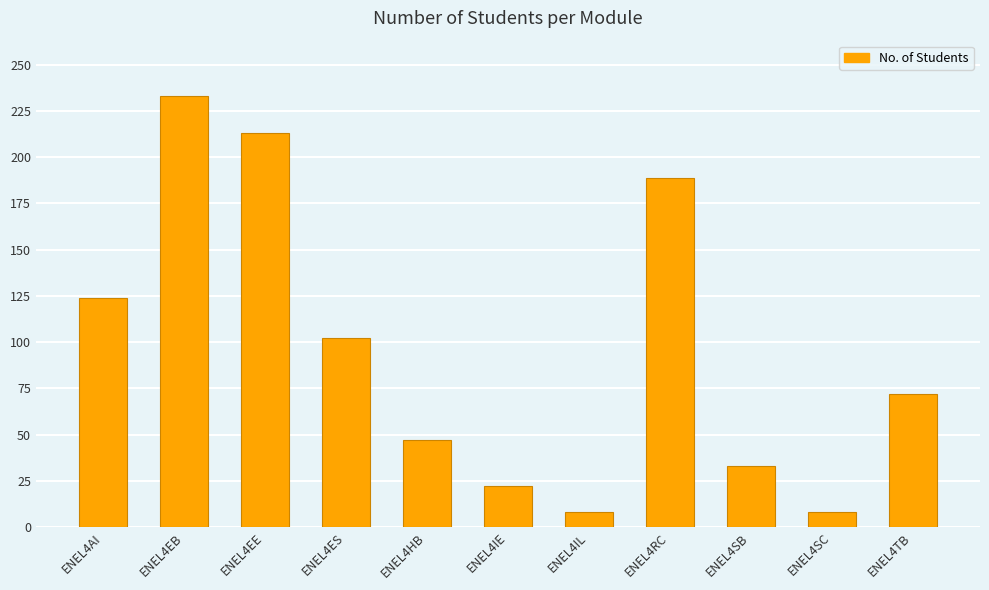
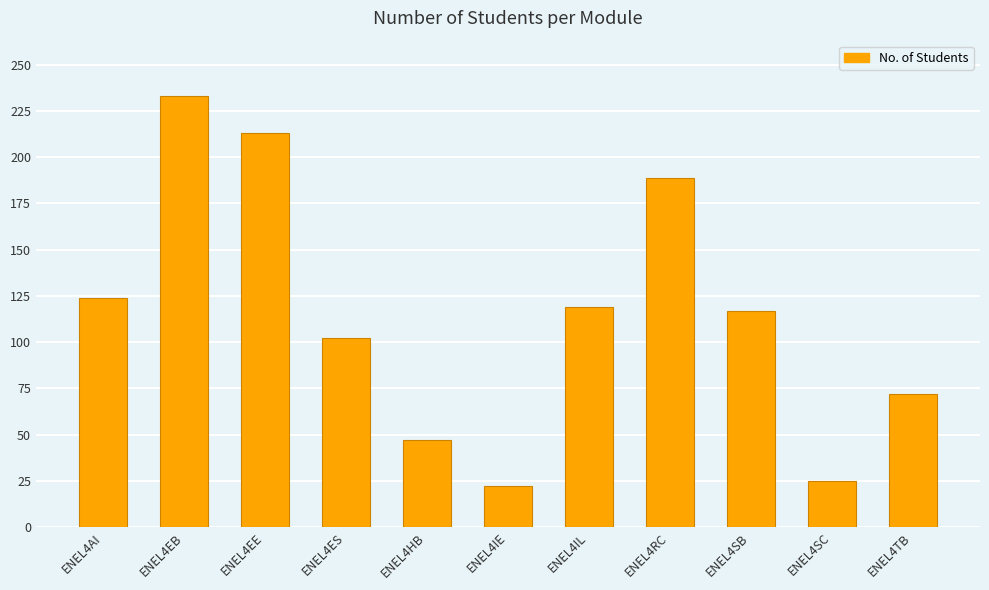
  {
    "ENEL4AI": 124,
    "ENEL4EB": 233,
    "ENEL4EE": 213,
    "ENEL4ES": 102,
    "ENEL4HB": 47,
    "ENEL4IE": 22,
-   "ENEL4IL": 8,
+   "ENEL4IL": 119,
    "ENEL4RC": 189,
-   "ENEL4SB": 33,
-   "ENEL4SC": 8,
+   "ENEL4SB": 117,
+   "ENEL4SC": 25,
    "ENEL4TB": 72
  }
